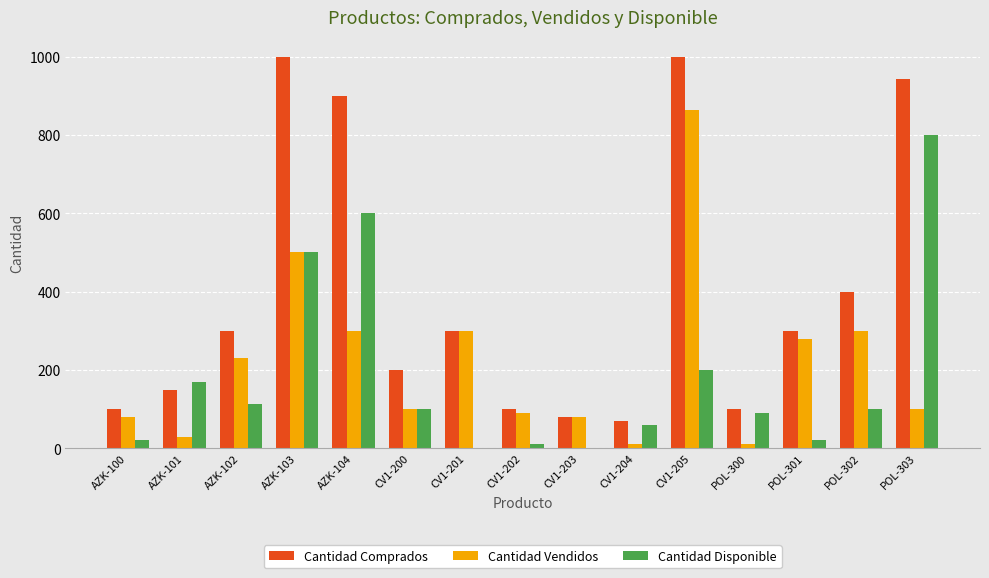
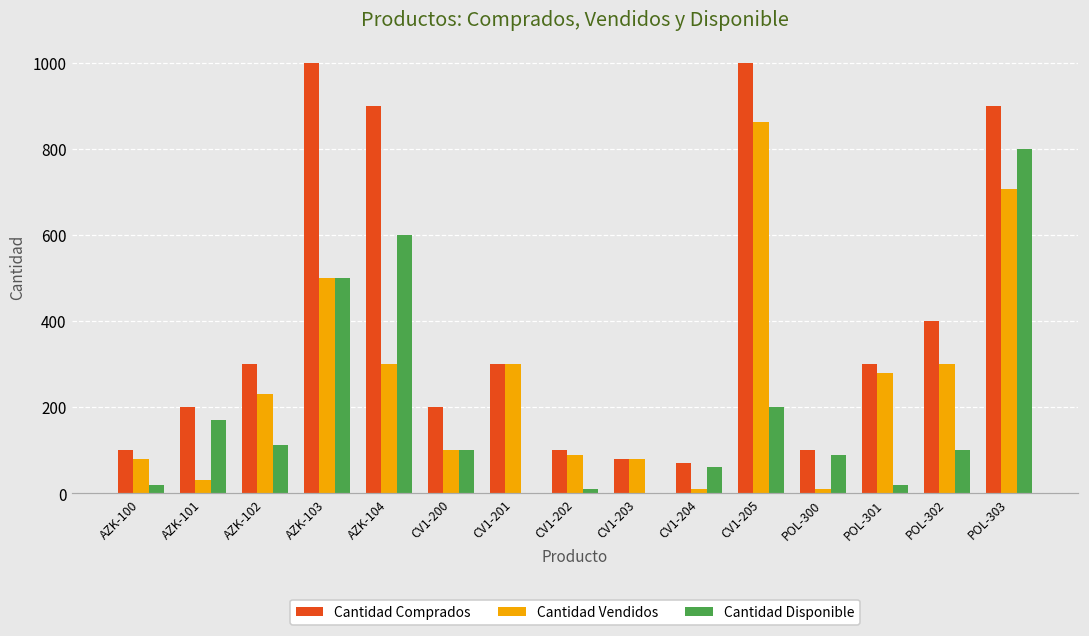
  {
    "Cantidad Comprados": {
      "AZK-100": 100,
-     "AZK-101": 150,
+     "AZK-101": 200,
      "AZK-102": 300,
      "AZK-103": 1000,
      "AZK-104": 900,
      "CV1-200": 200,
      "CV1-201": 300,
      "CV1-202": 100,
      "CV1-203": 80,
      "CV1-204": 70,
      "CV1-205": 1000,
      "POL-300": 100,
      "POL-301": 300,
      "POL-302": 400,
-     "POL-303": 940
+     "POL-303": 900
    },
    "Cantidad Vendidos": {
      "AZK-100": 80,
      "AZK-101": 30,
      "AZK-102": 230,
      "AZK-103": 500,
      "AZK-104": 300,
      "CV1-200": 100,
      "CV1-201": 300,
      "CV1-202": 90,
      "CV1-203": 80,
      "CV1-204": 10,
      "CV1-205": 860,
      "POL-300": 10,
      "POL-301": 280,
      "POL-302": 300,
-     "POL-303": 100
+     "POL-303": 710
    },
    "Cantidad Disponible": {
      "AZK-100": 20,
      "AZK-101": 170,
      "AZK-102": 110,
      "AZK-103": 500,
      "AZK-104": 600,
      "CV1-200": 100,
      "CV1-201": 0,
      "CV1-202": 10,
      "CV1-203": 0,
      "CV1-204": 60,
      "CV1-205": 200,
      "POL-300": 90,
      "POL-301": 20,
      "POL-302": 100,
      "POL-303": 800
    }
  }
